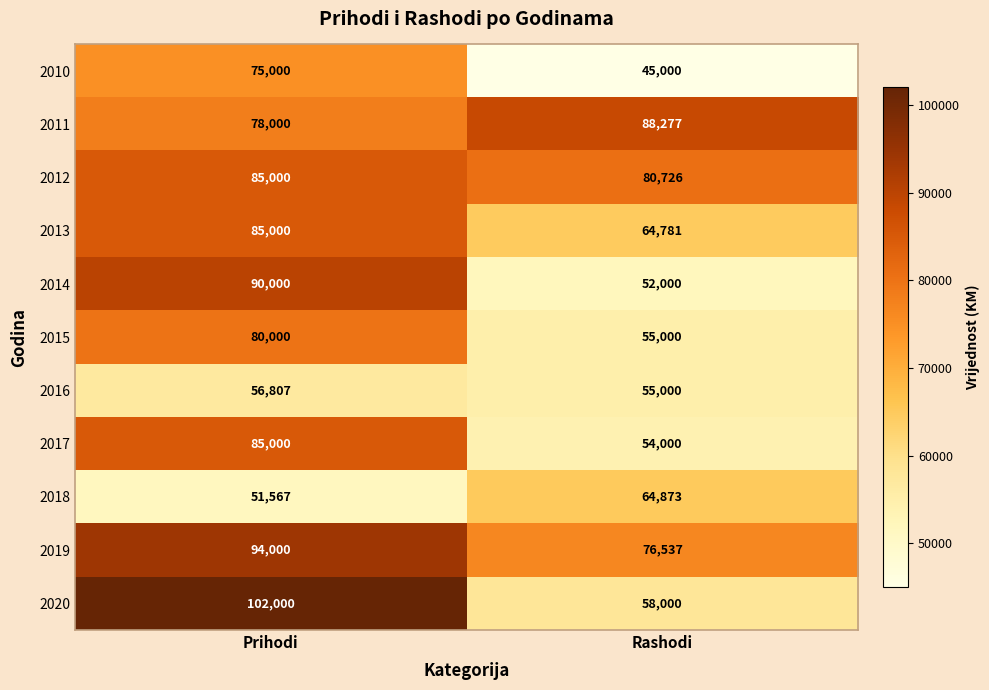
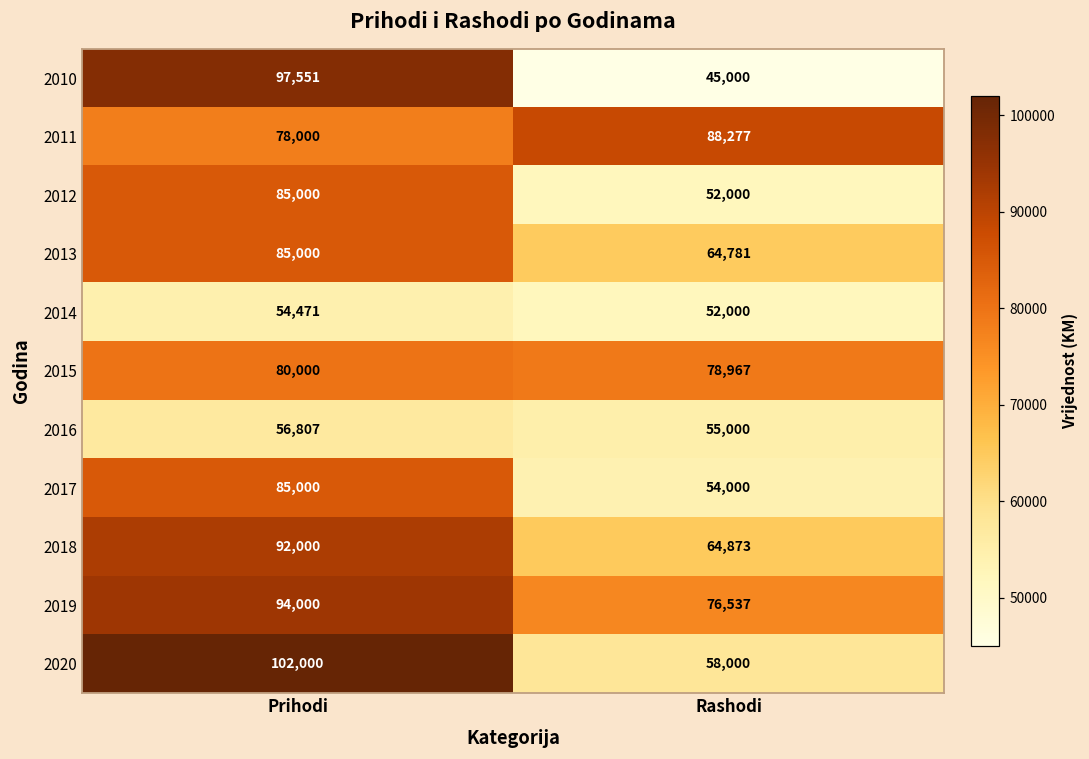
  {
    "2010": {
-     "Prihodi": "75,000",
+     "Prihodi": "97,551",
      "Rashodi": "45,000"
    },
    "2011": {
      "Prihodi": "78,000",
      "Rashodi": "88,277"
    },
    "2012": {
      "Prihodi": "85,000",
-     "Rashodi": "80,726"
+     "Rashodi": "52,000"
    },
    "2013": {
      "Prihodi": "85,000",
      "Rashodi": "64,781"
    },
    "2014": {
-     "Prihodi": "90,000",
+     "Prihodi": "54,471",
      "Rashodi": "52,000"
    },
    "2015": {
      "Prihodi": "80,000",
-     "Rashodi": "55,000"
+     "Rashodi": "78,967"
    },
    "2016": {
      "Prihodi": "56,807",
      "Rashodi": "55,000"
    },
    "2017": {
      "Prihodi": "85,000",
      "Rashodi": "54,000"
    },
    "2018": {
-     "Prihodi": "51,567",
+     "Prihodi": "92,000",
      "Rashodi": "64,873"
    },
    "2019": {
      "Prihodi": "94,000",
      "Rashodi": "76,537"
    },
    "2020": {
      "Prihodi": "102,000",
      "Rashodi": "58,000"
    }
  }
